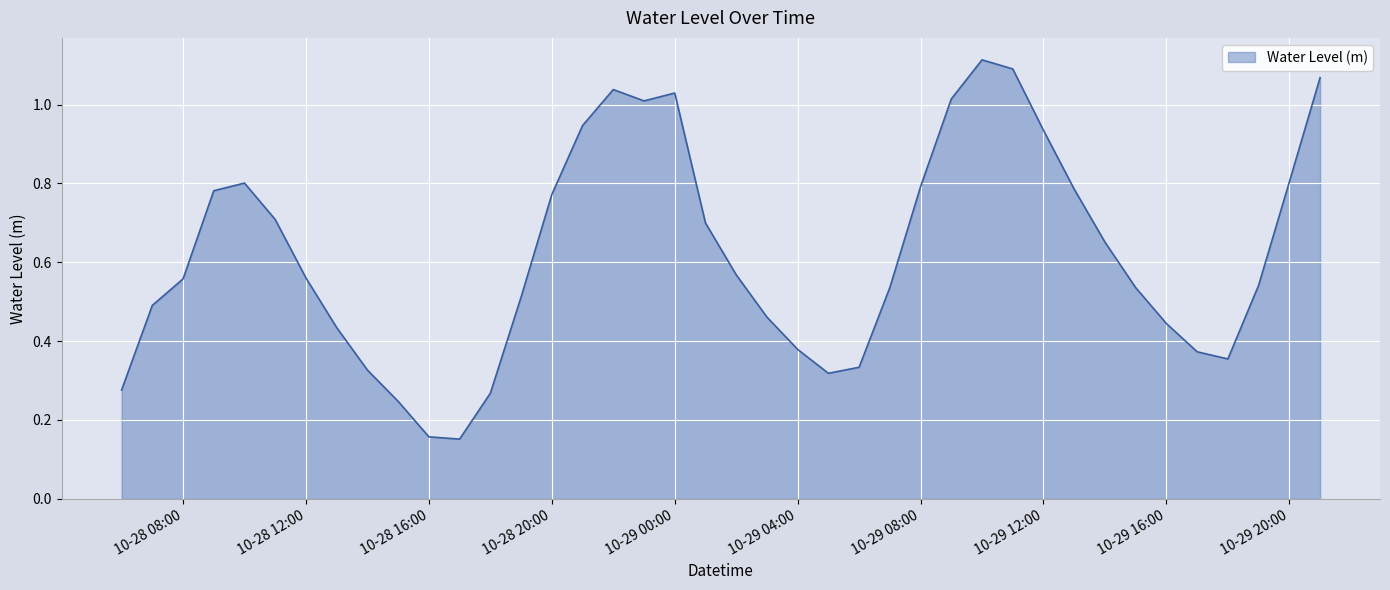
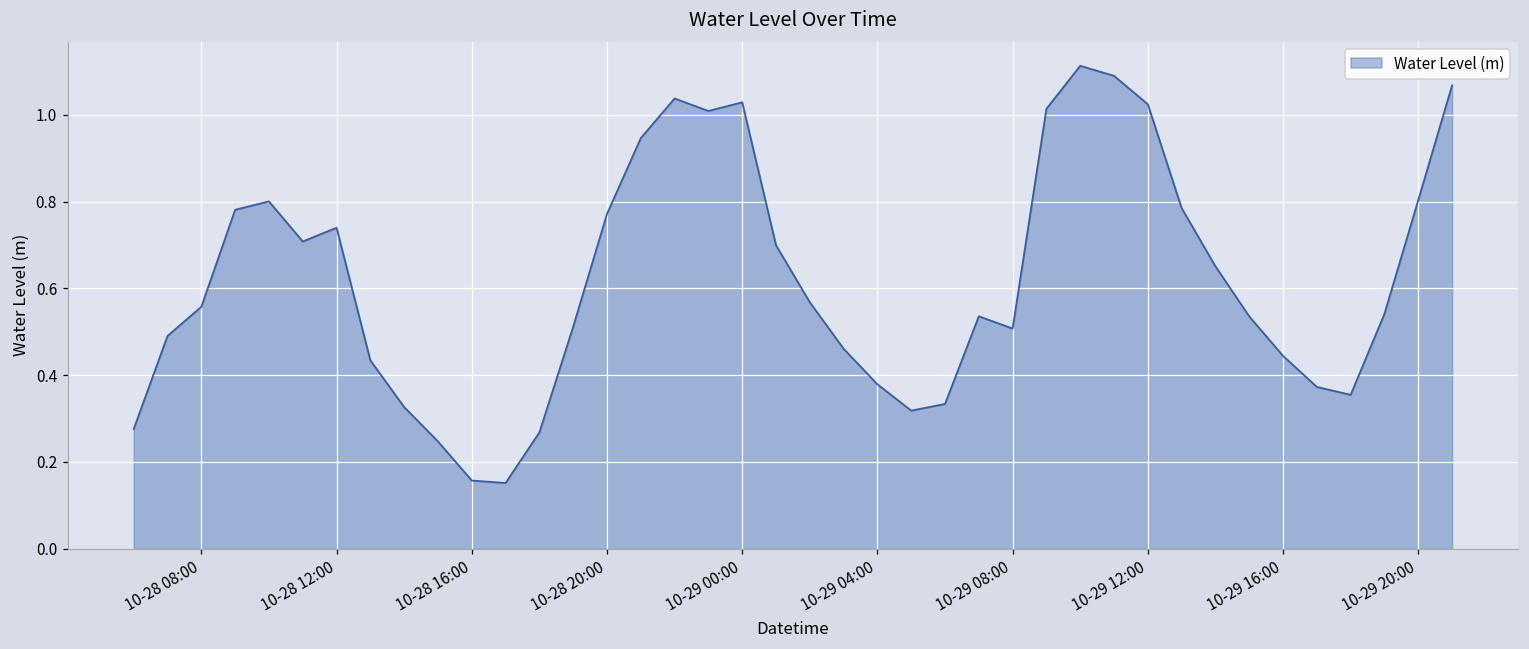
  {
    "10-28 08:00": 0.56,
-   "10-28 12:00": 0.56,
+   "10-28 12:00": 0.74,
    "10-28 16:00": 0.16,
    "10-28 20:00": 0.77,
    "10-29 00:00": 1.03,
    "10-29 04:00": 0.38,
-   "10-29 08:00": 0.79,
-   "10-29 12:00": 0.93,
+   "10-29 08:00": 0.51,
+   "10-29 12:00": 1.02,
    "10-29 16:00": 0.44,
    "10-29 20:00": 0.80
  }
